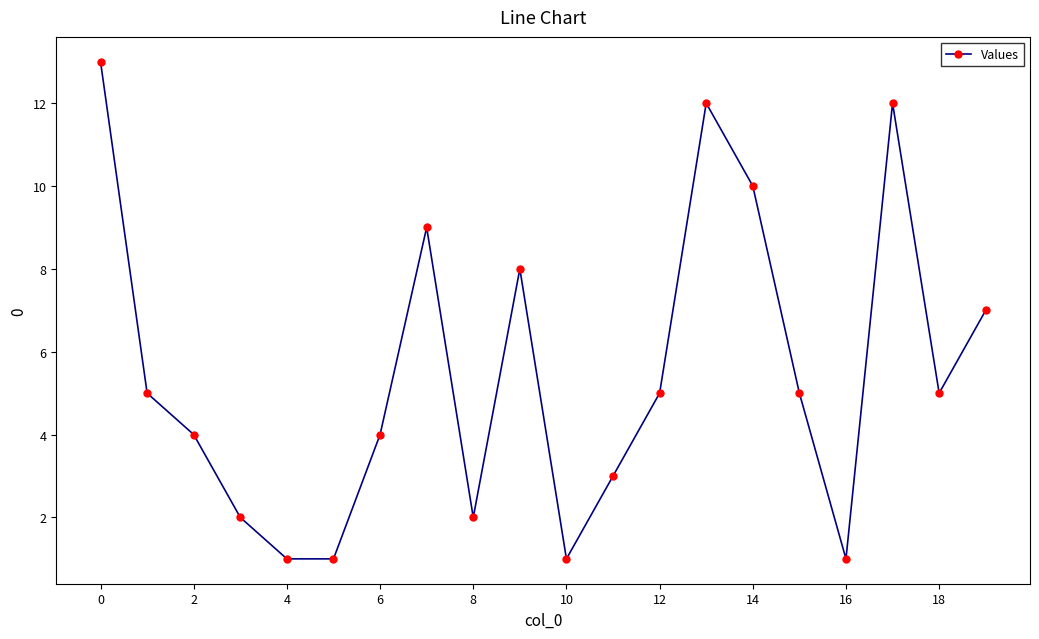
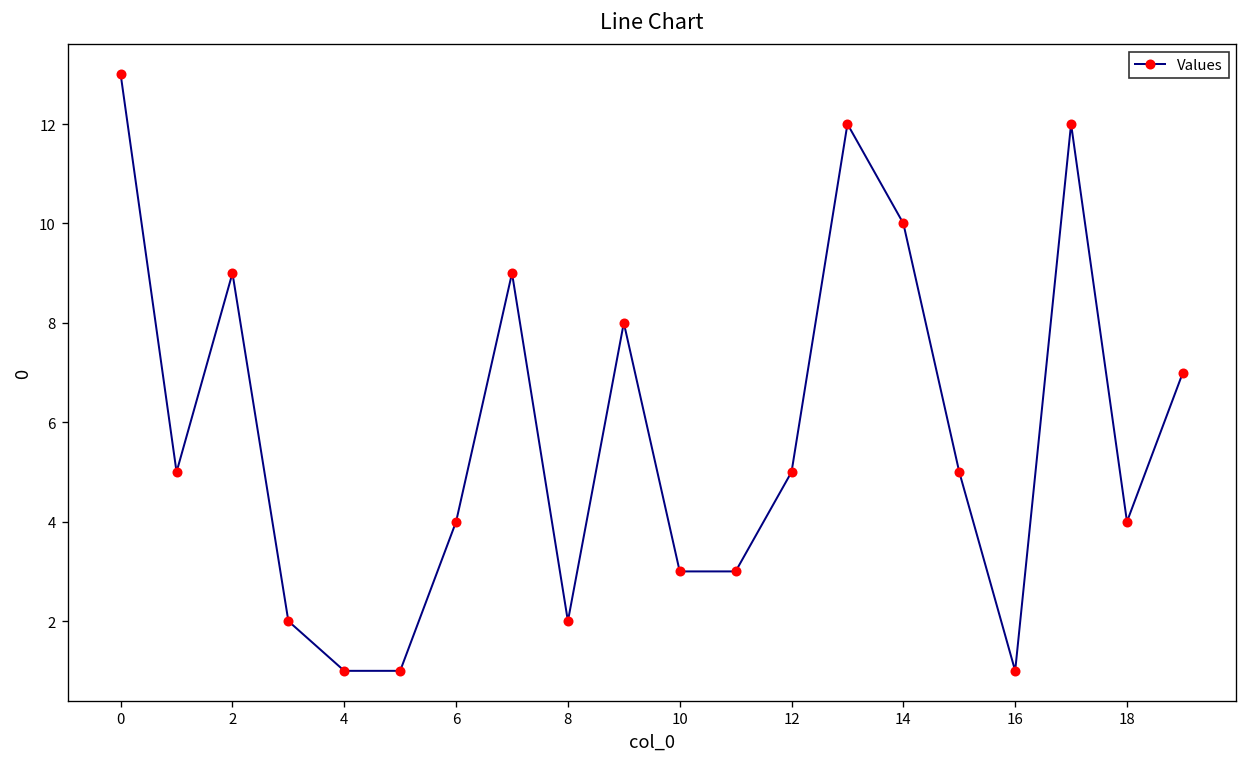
  {
    "0": 13,
-   "2": 4,
+   "2": 9,
    "4": 1,
    "6": 4,
    "8": 2,
-   "10": 1,
+   "10": 3,
    "12": 5,
    "14": 10,
    "16": 1,
-   "18": 5
+   "18": 4
  }
